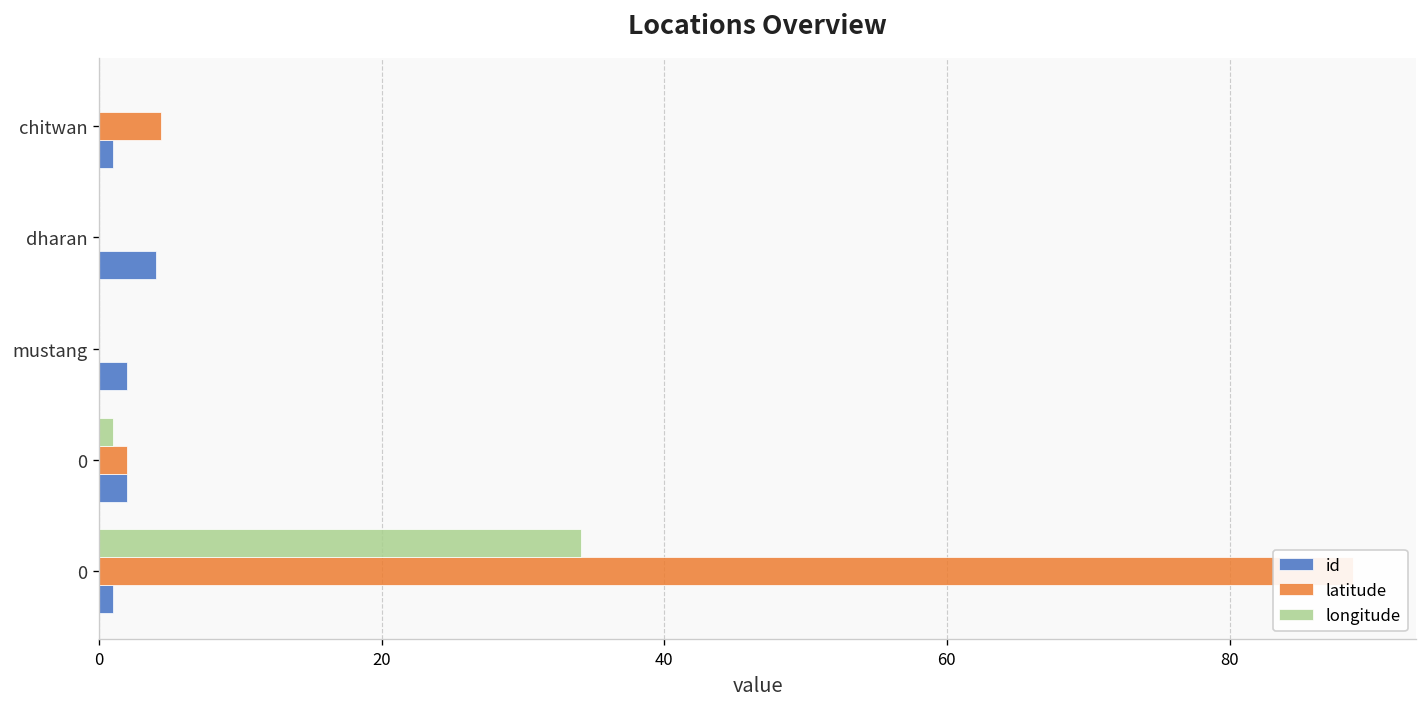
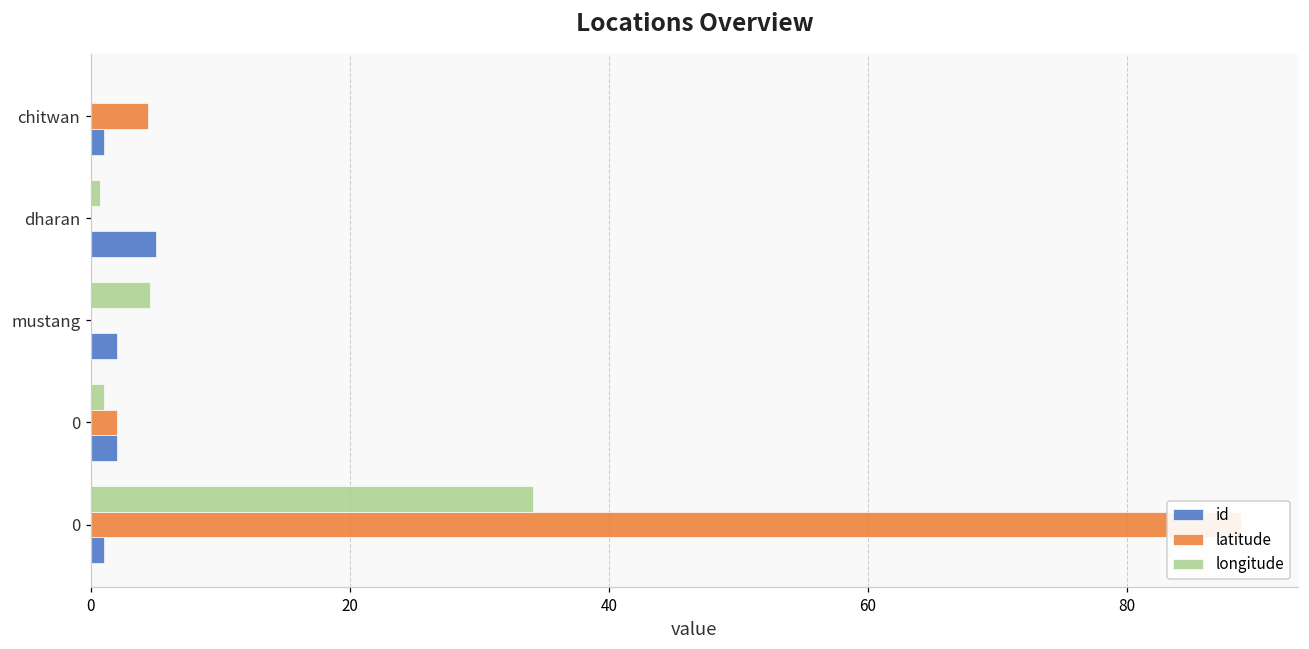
  {
    "id": {
      "chitwan": 1,
-     "dharan": 4,
+     "dharan": 5,
      "mustang": 2
    },
    "latitude": {
      "chitwan": 4.4,
      "dharan": 0.0,
      "mustang": 0.0
    },
    "longitude": {
      "chitwan": 0.0,
-     "dharan": 0.0,
-     "mustang": 0.0
+     "dharan": 0.7,
+     "mustang": 4.6
    }
  }
